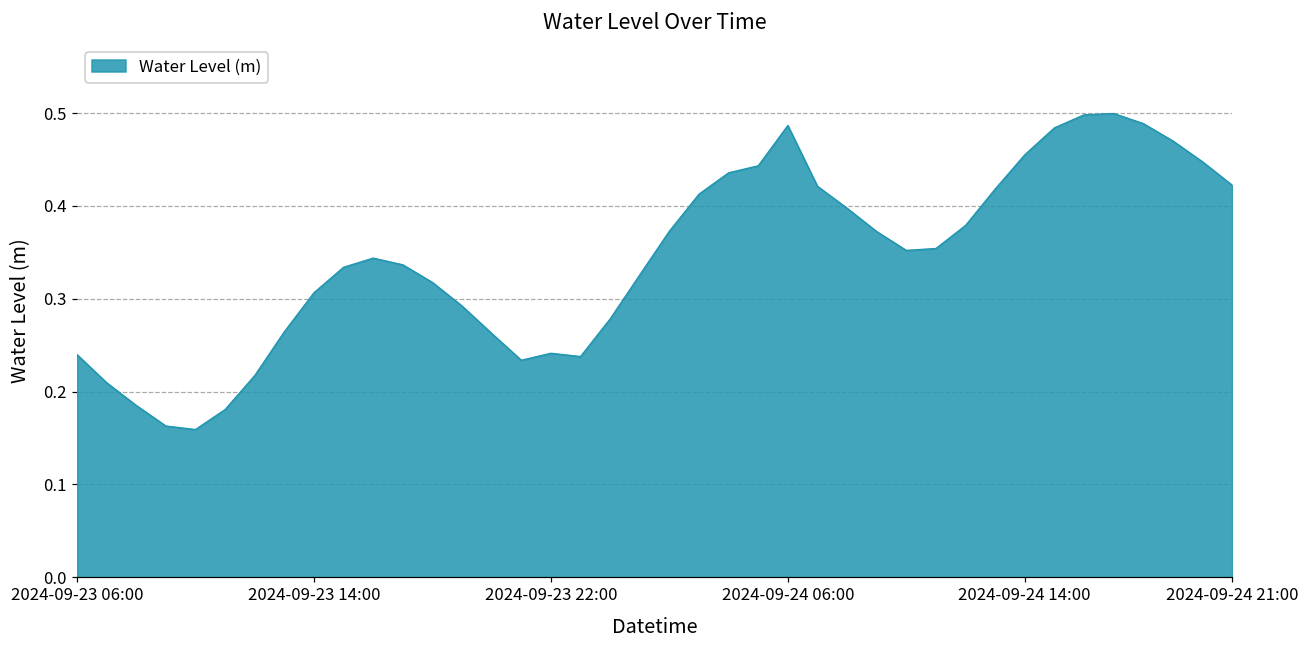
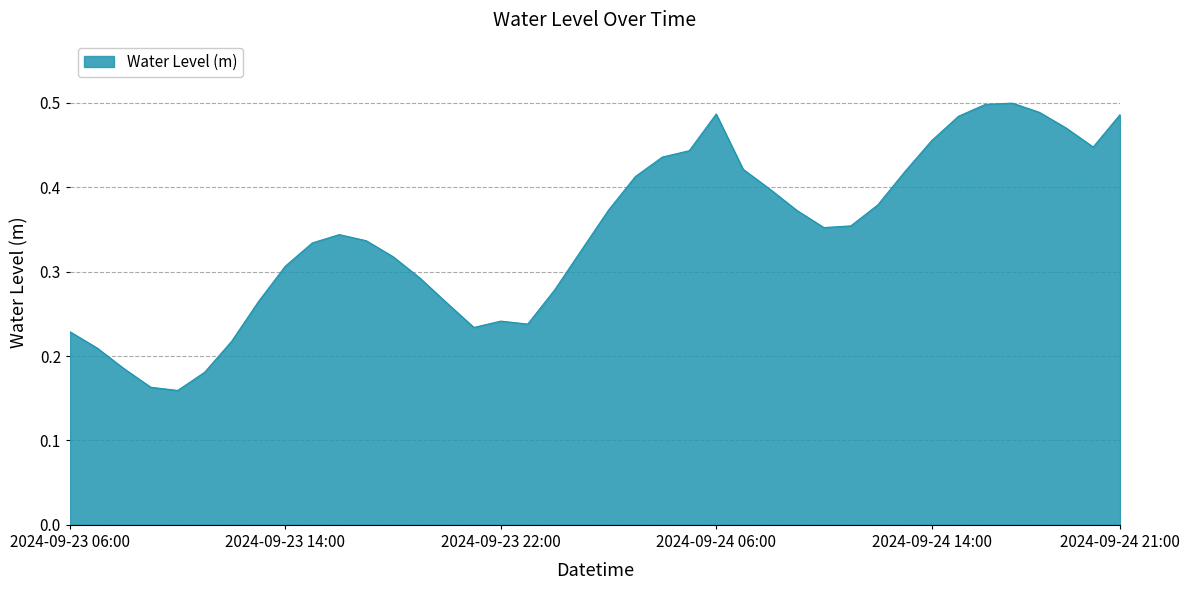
  {
-   "2024-09-23 06:00": 0.24,
+   "2024-09-23 06:00": 0.23,
    "2024-09-23 14:00": 0.31,
    "2024-09-23 22:00": 0.24,
    "2024-09-24 06:00": 0.49,
    "2024-09-24 14:00": 0.46,
-   "2024-09-24 21:00": 0.42
+   "2024-09-24 21:00": 0.49
  }
